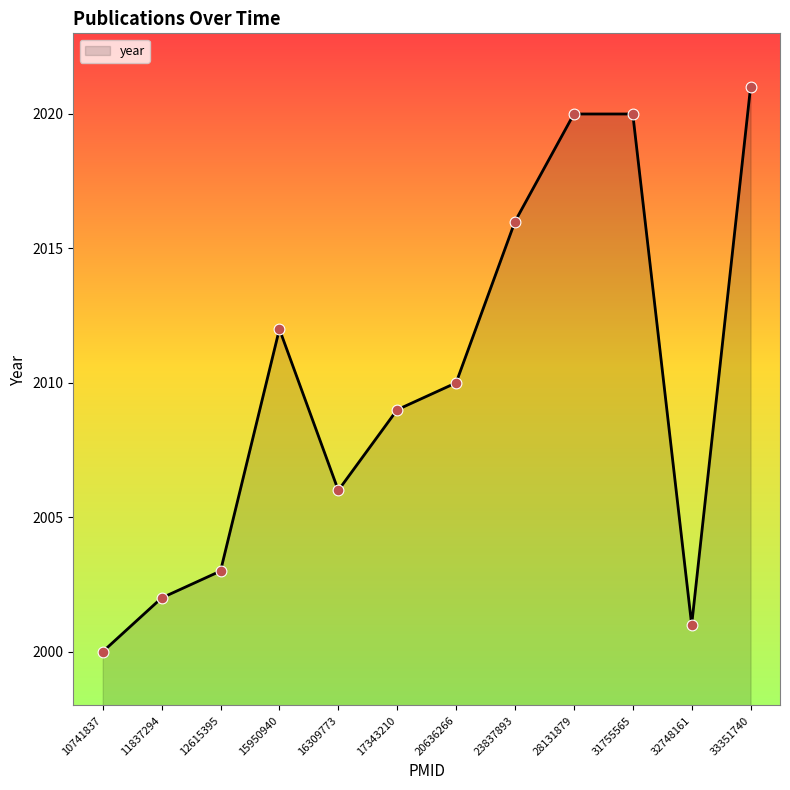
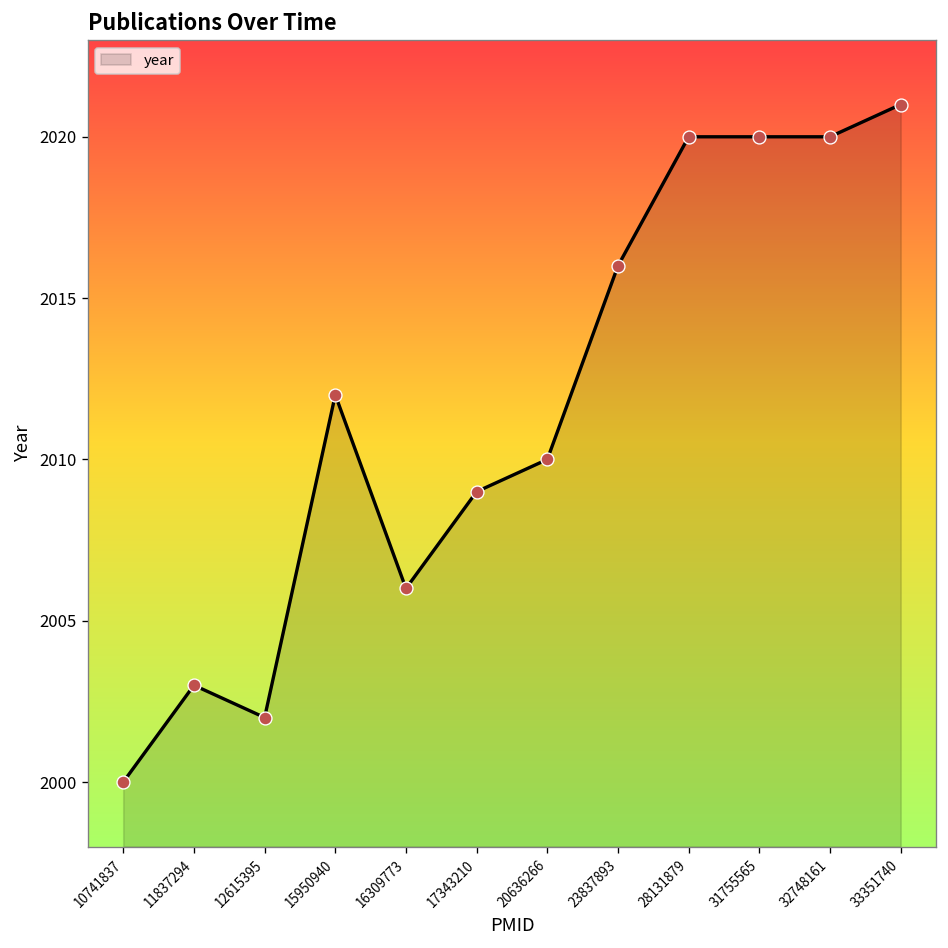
  {
    "10741837": 2000,
-   "11837294": 2002,
-   "12615395": 2003,
+   "11837294": 2003,
+   "12615395": 2002,
    "15950940": 2012,
    "16309773": 2006,
    "17343210": 2009,
    "20636266": 2010,
    "23837893": 2016,
    "28131879": 2020,
    "31755565": 2020,
-   "32748161": 2001,
+   "32748161": 2020,
    "33351740": 2021
  }
